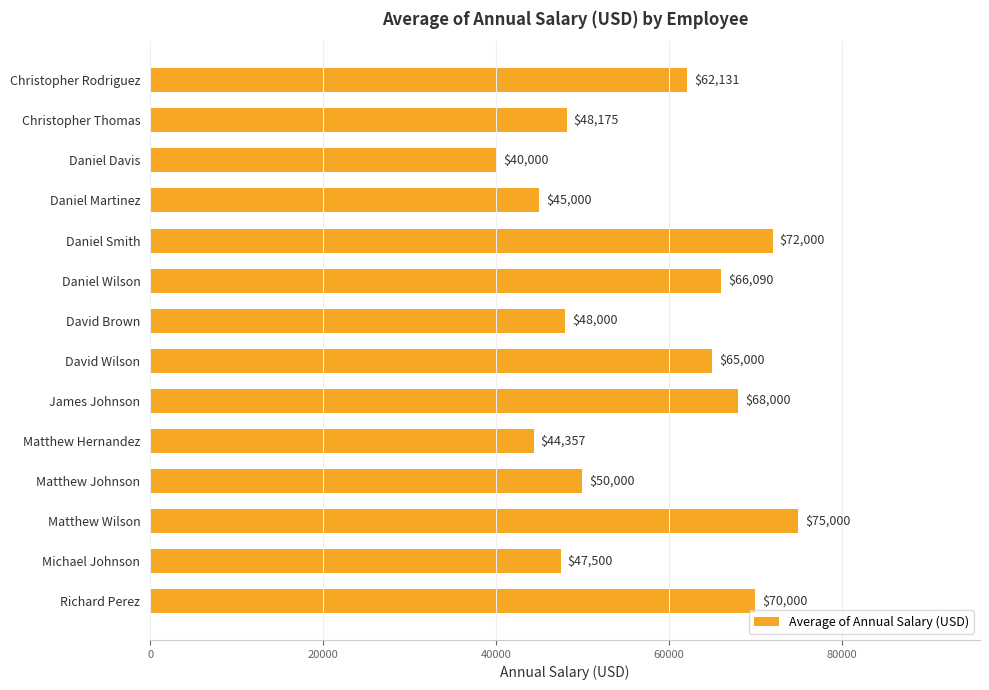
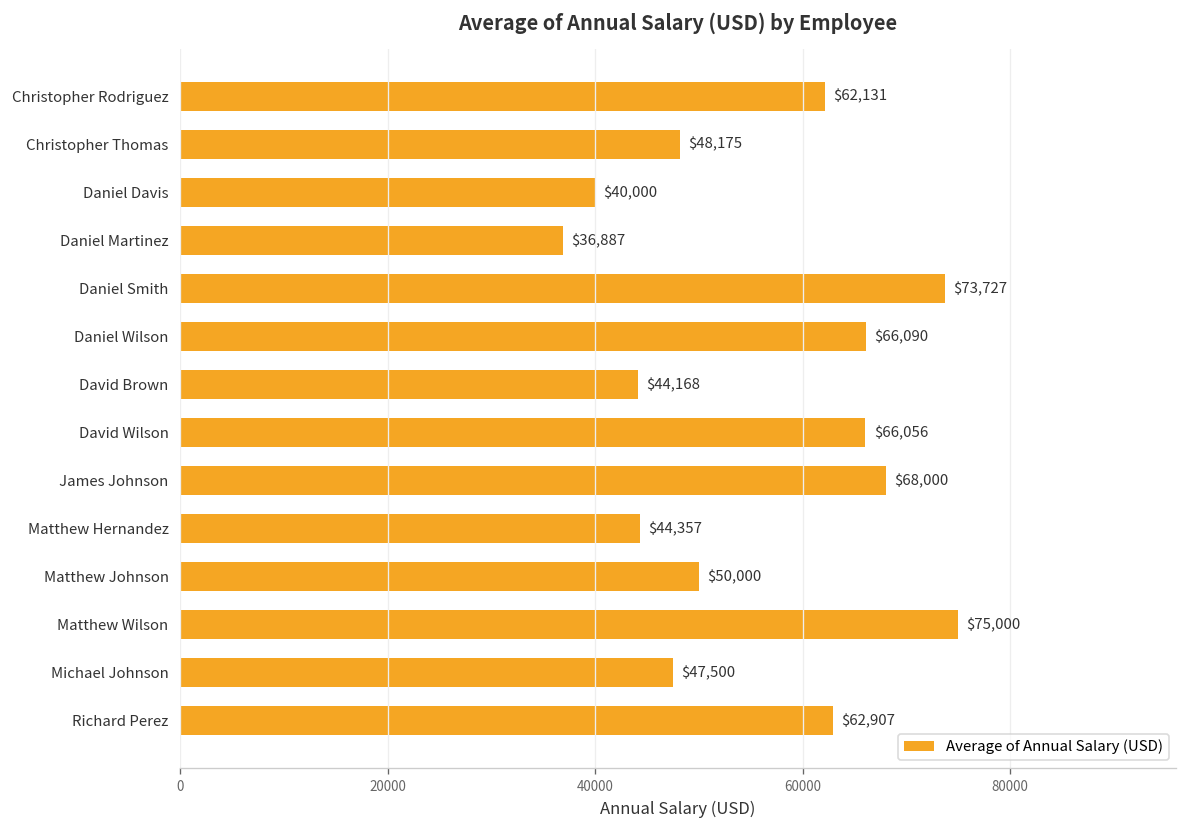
  {
    "Christopher Rodriguez": "$62,131",
    "Christopher Thomas": "$48,175",
    "Daniel Davis": "$40,000",
-   "Daniel Martinez": "$45,000",
-   "Daniel Smith": "$72,000",
+   "Daniel Martinez": "$36,887",
+   "Daniel Smith": "$73,727",
    "Daniel Wilson": "$66,090",
-   "David Brown": "$48,000",
-   "David Wilson": "$65,000",
+   "David Brown": "$44,168",
+   "David Wilson": "$66,056",
    "James Johnson": "$68,000",
    "Matthew Hernandez": "$44,357",
    "Matthew Johnson": "$50,000",
    "Matthew Wilson": "$75,000",
    "Michael Johnson": "$47,500",
-   "Richard Perez": "$70,000"
+   "Richard Perez": "$62,907"
  }
